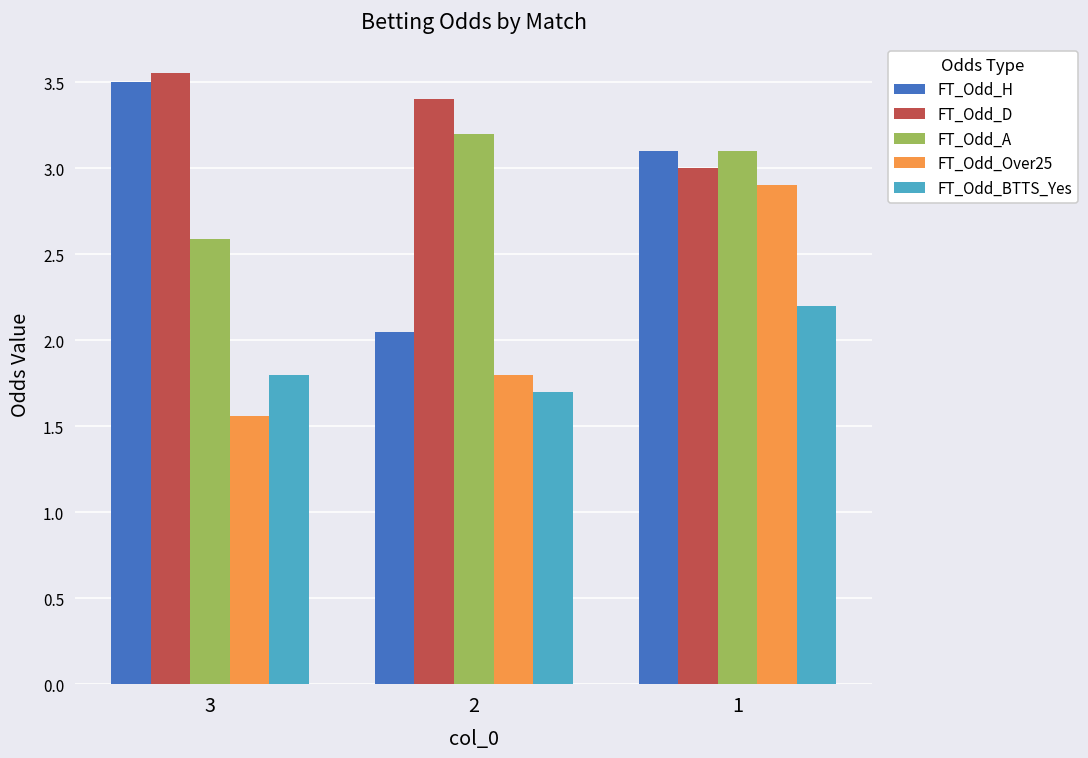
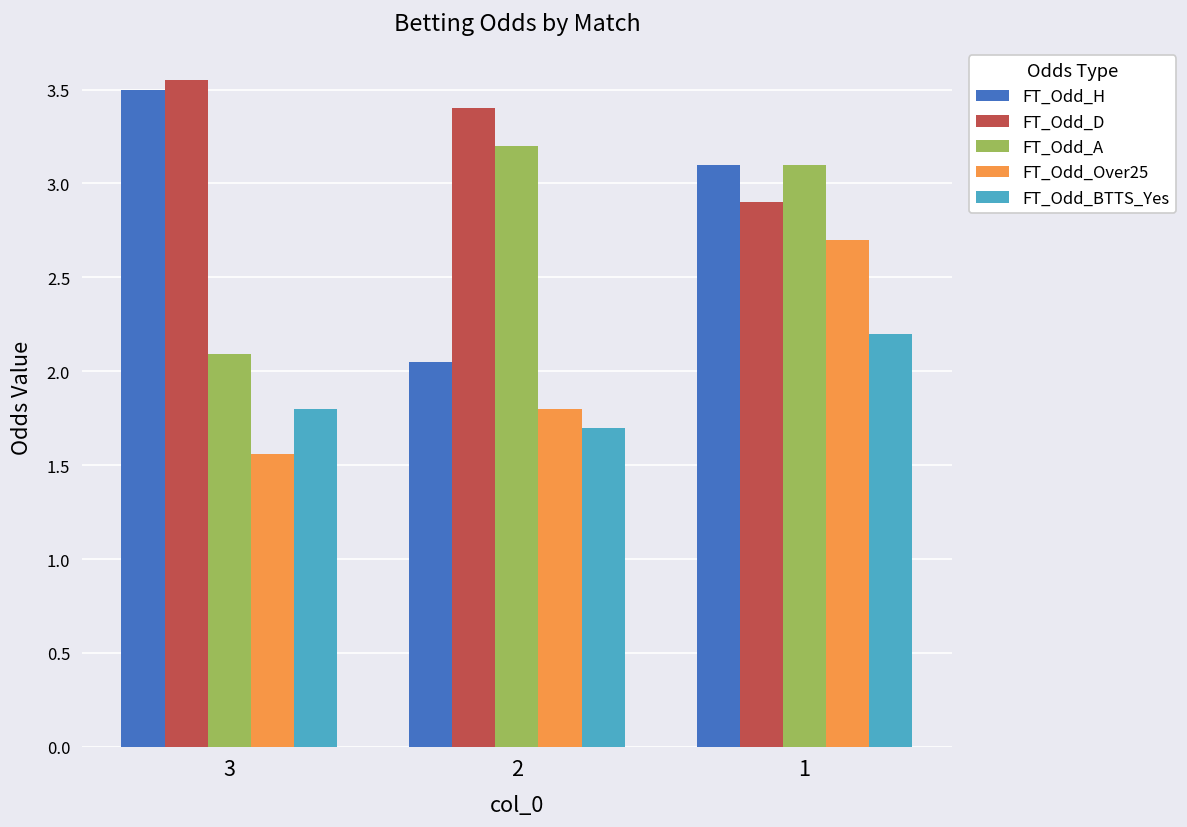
  {
    "FT_Odd_D": {
      "3": 3.55,
      "2": 3.4,
-     "1": 3.0
+     "1": 2.9
    },
    "FT_Odd_A": {
-     "3": 2.59,
+     "3": 2.09,
      "2": 3.20,
      "1": 3.10
    },
    "FT_Odd_Over25": {
      "3": 1.56,
      "2": 1.8,
-     "1": 2.9
+     "1": 2.7
    }
  }
